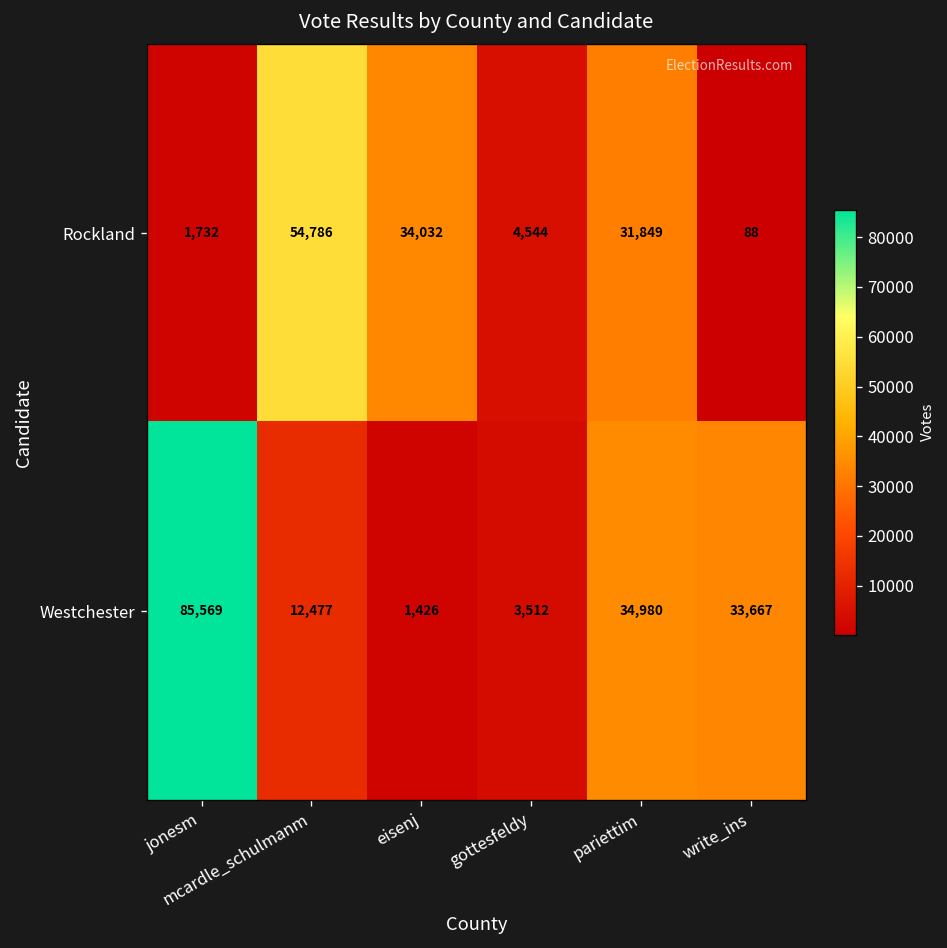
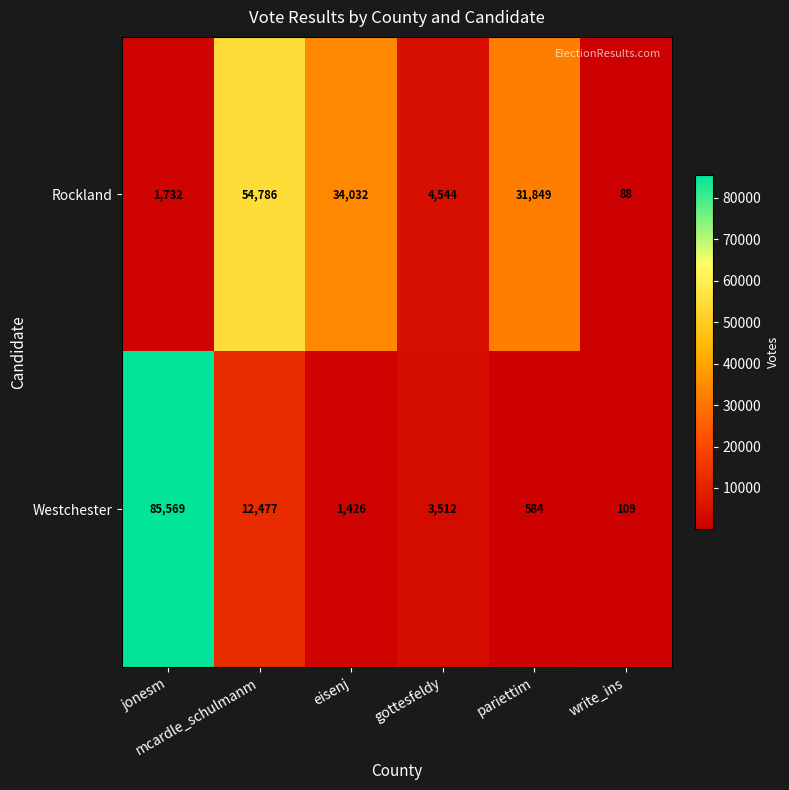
  {
    "Rockland": {
      "jonesm": "1,732",
      "mcardle_schulmanm": "54,786",
      "eisenj": "34,032",
      "gottesfeldy": "4,544",
      "pariettim": "31,849"
    },
    "Westchester": {
      "jonesm": "85,569",
      "mcardle_schulmanm": "12,477",
      "eisenj": "1,426",
      "gottesfeldy": "3,512",
-     "pariettim": "34,980",
-     "write_ins": "33,667"
+     "pariettim": "584",
+     "write_ins": "109"
    }
  }
